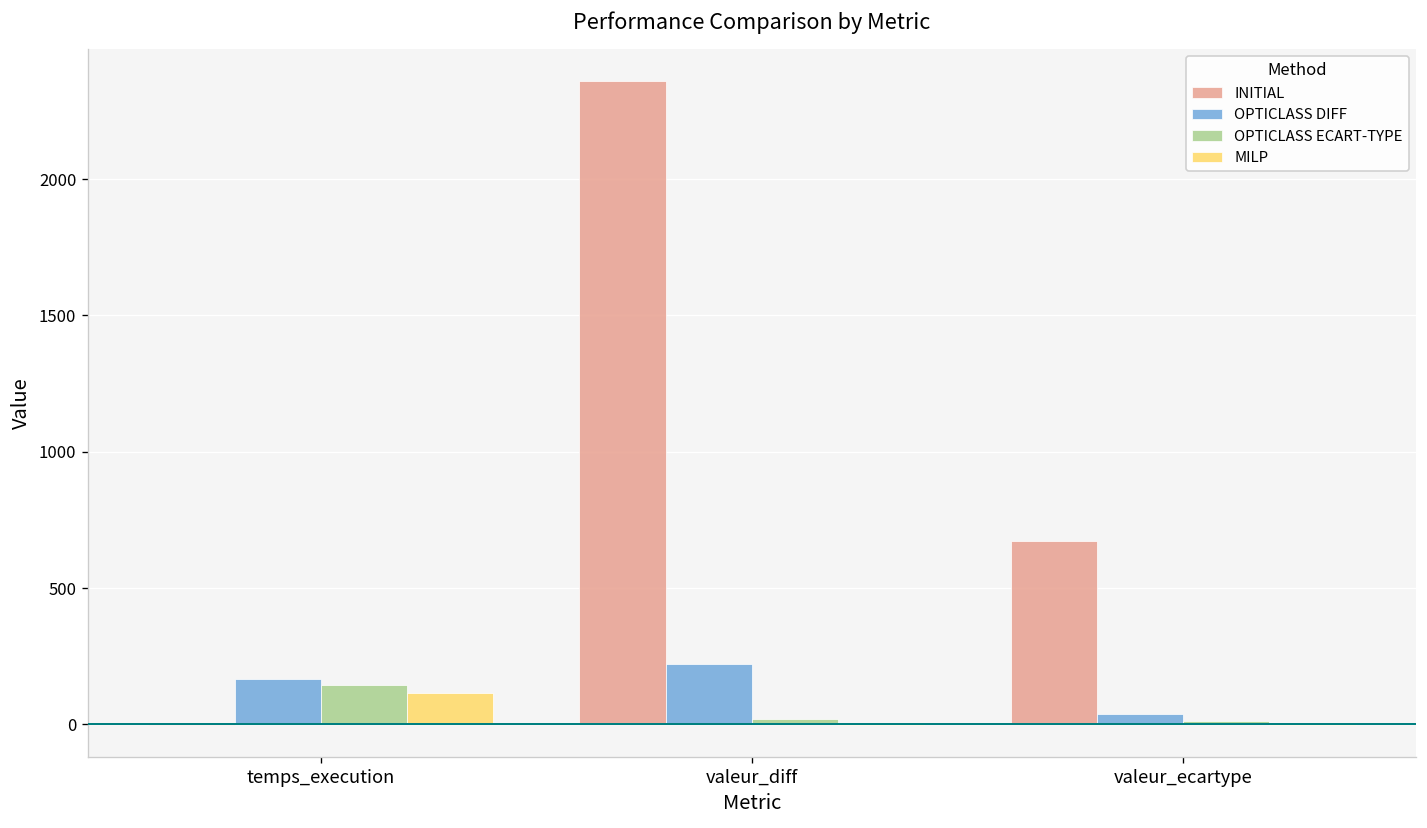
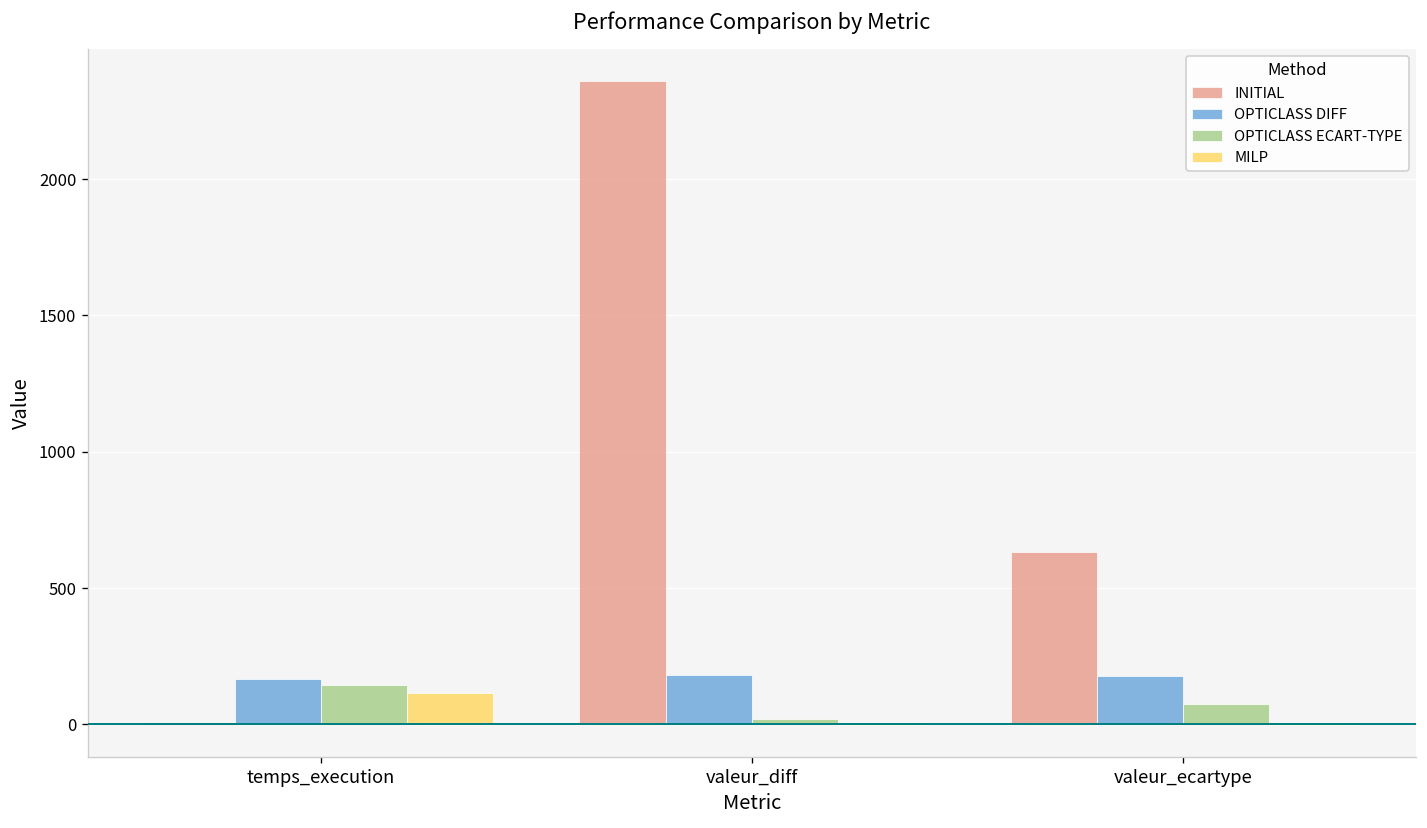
  {
    "INITIAL": {
      "valeur_diff": 2360,
-     "valeur_ecartype": 670
+     "valeur_ecartype": 630
    },
    "OPTICLASS DIFF": {
      "temps_execution": 170,
-     "valeur_diff": 220,
-     "valeur_ecartype": 40
+     "valeur_diff": 180,
+     "valeur_ecartype": 180
    },
    "OPTICLASS ECART-TYPE": {
      "temps_execution": 140,
      "valeur_diff": 20,
-     "valeur_ecartype": 10
+     "valeur_ecartype": 70
    },
    "MILP": {
      "temps_execution": 110
    }
  }
